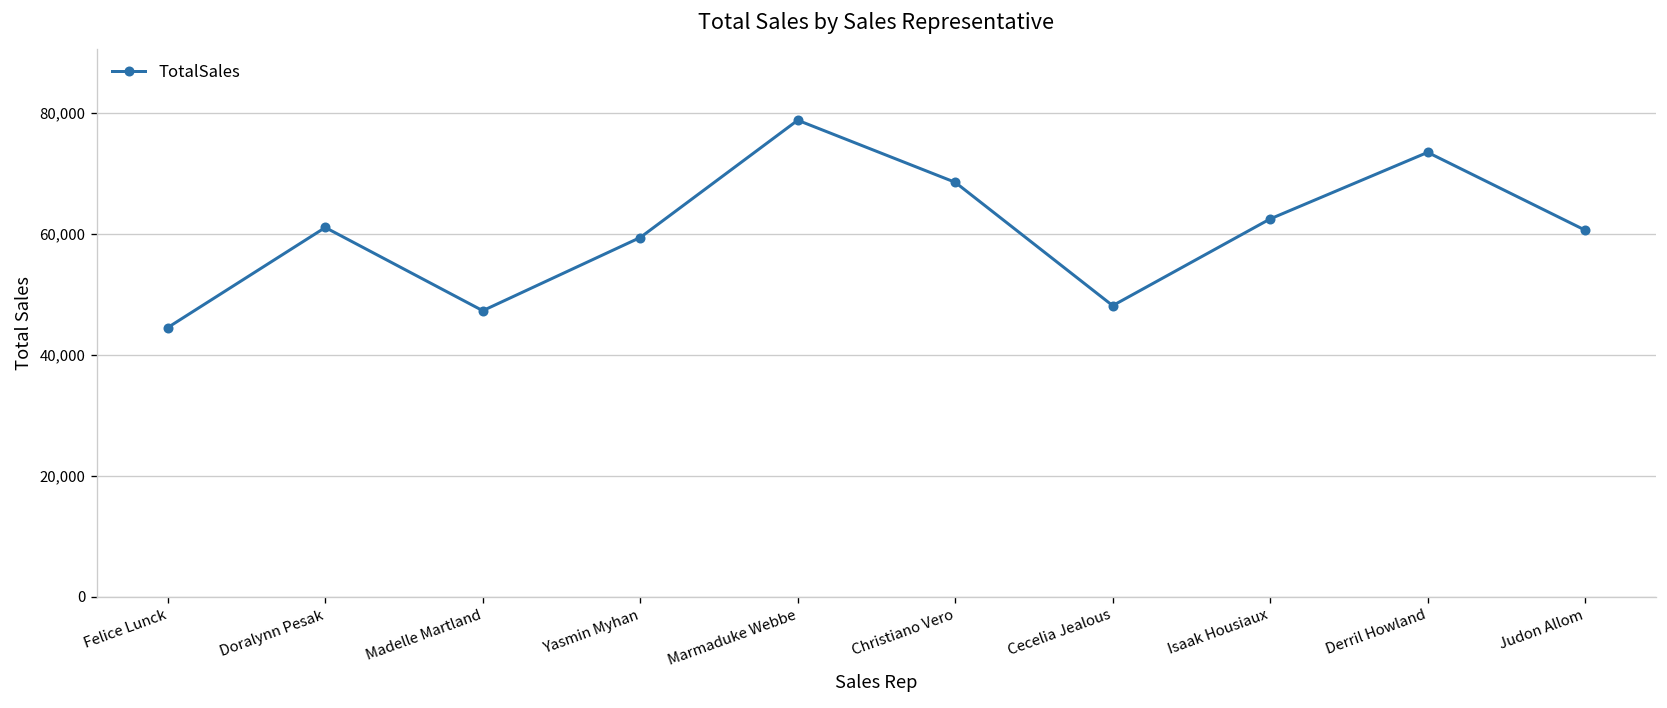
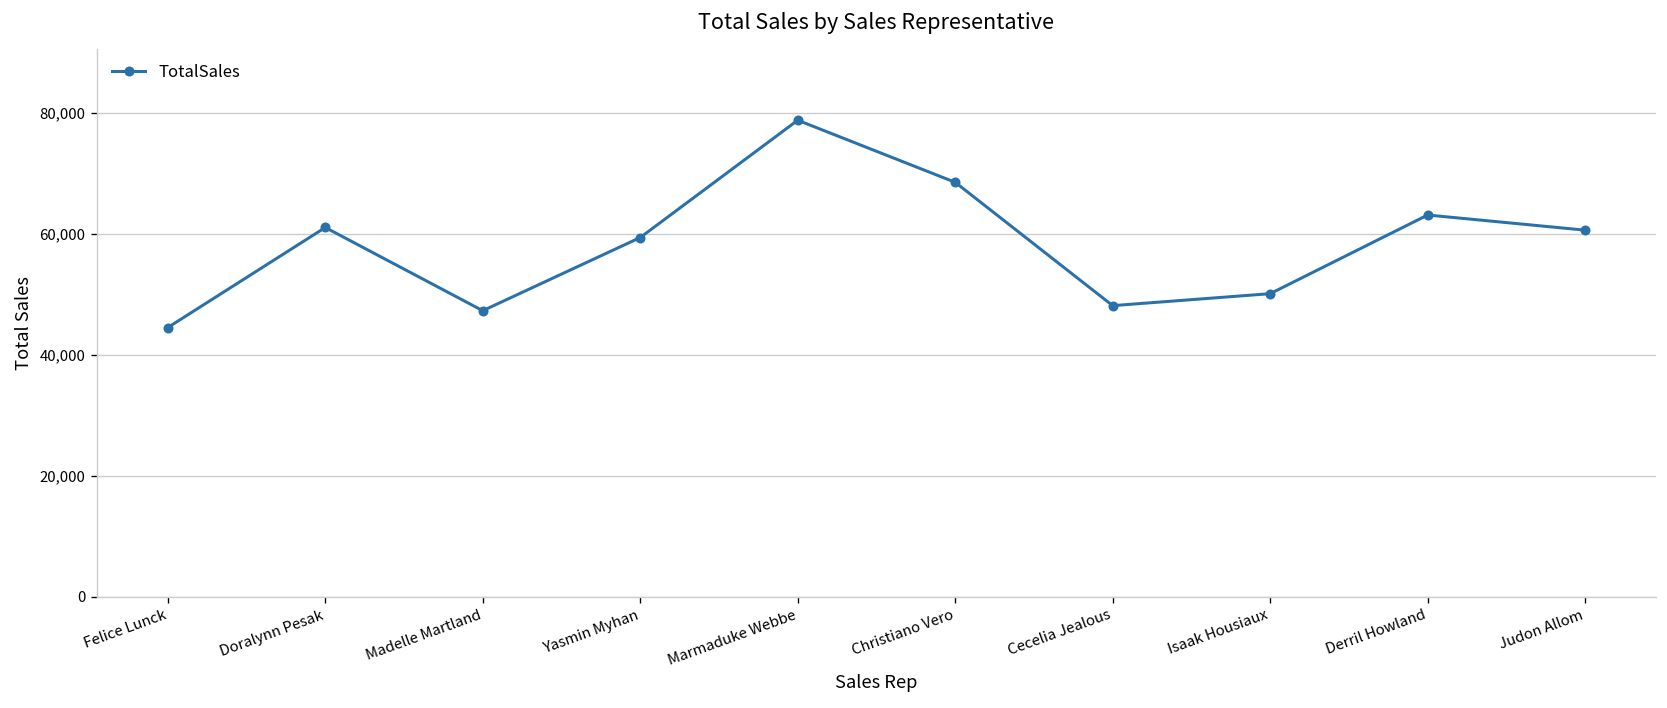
  {
    "Felice Lunck": "44,000",
    "Doralynn Pesak": "61,000",
    "Madelle Martland": "47,000",
    "Yasmin Myhan": "59,000",
    "Marmaduke Webbe": "79,000",
    "Christiano Vero": "69,000",
    "Cecelia Jealous": "48,000",
-   "Isaak Housiaux": "62,000",
-   "Derril Howland": "73,000",
+   "Isaak Housiaux": "50,000",
+   "Derril Howland": "63,000",
    "Judon Allom": "61,000"
  }
